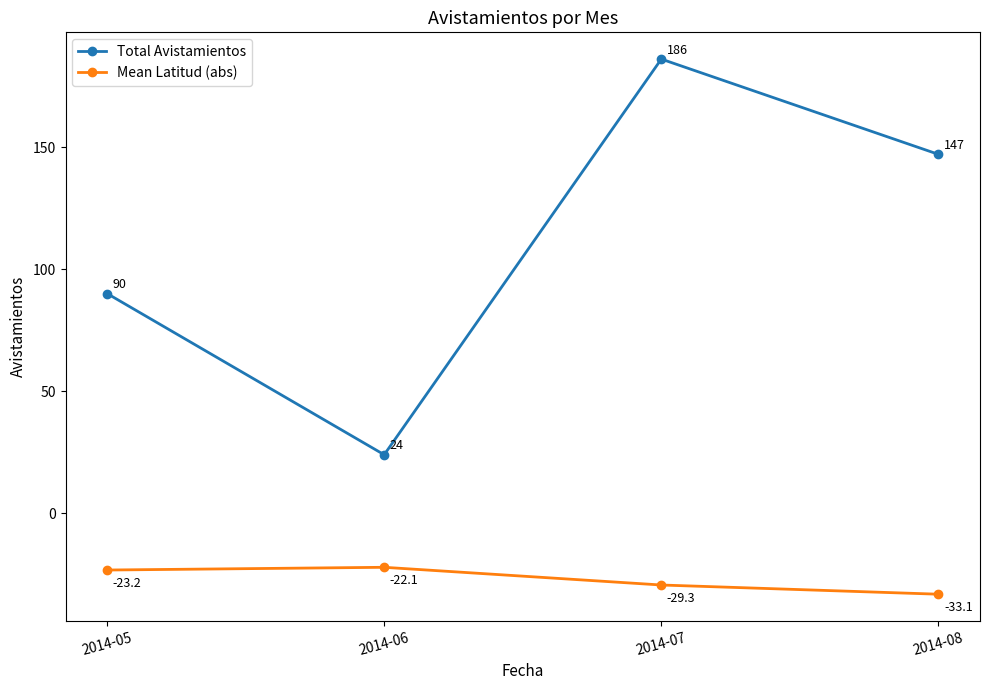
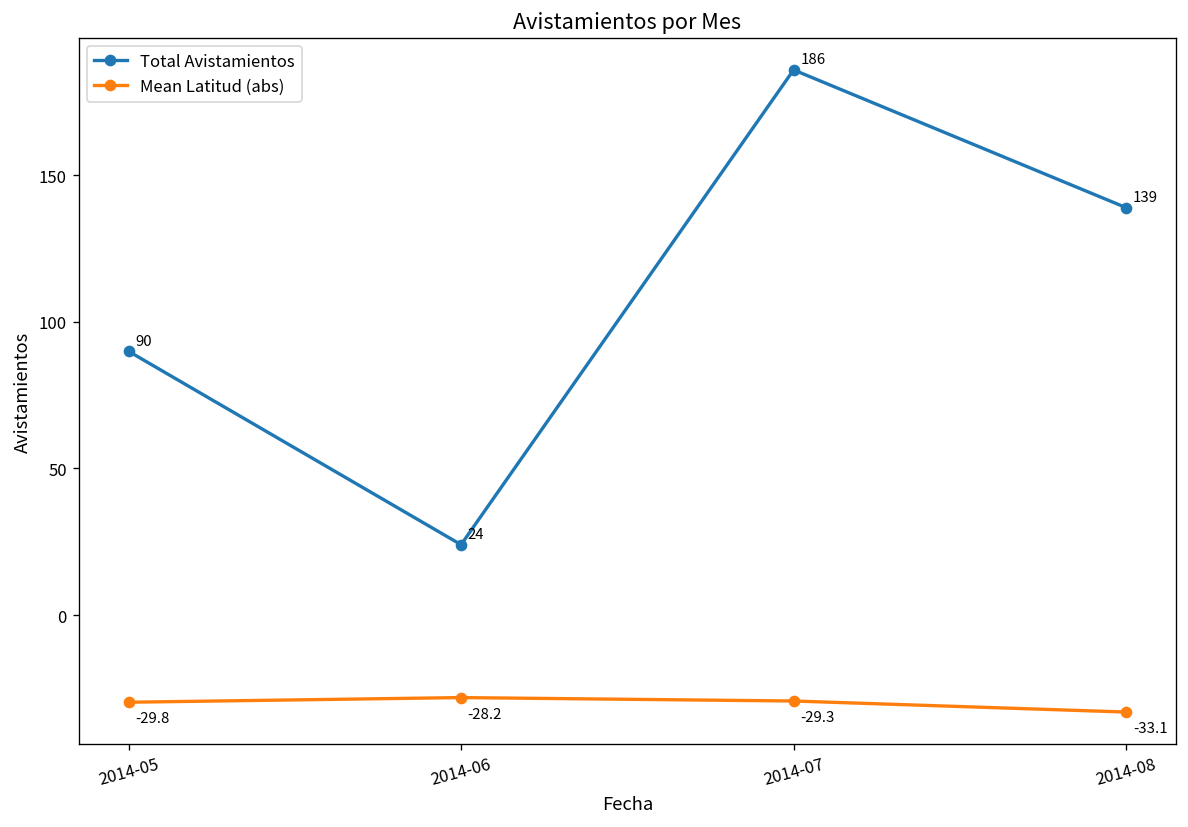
  {
    "Total Avistamientos": {
      "2014-05": 90,
      "2014-06": 24,
      "2014-07": 186,
-     "2014-08": 147
+     "2014-08": 139
    },
    "Mean Latitud (abs)": {
-     "2014-05": -23.2,
-     "2014-06": -22.1,
+     "2014-05": -29.8,
+     "2014-06": -28.2,
      "2014-07": -29.3,
      "2014-08": -33.1
    }
  }
